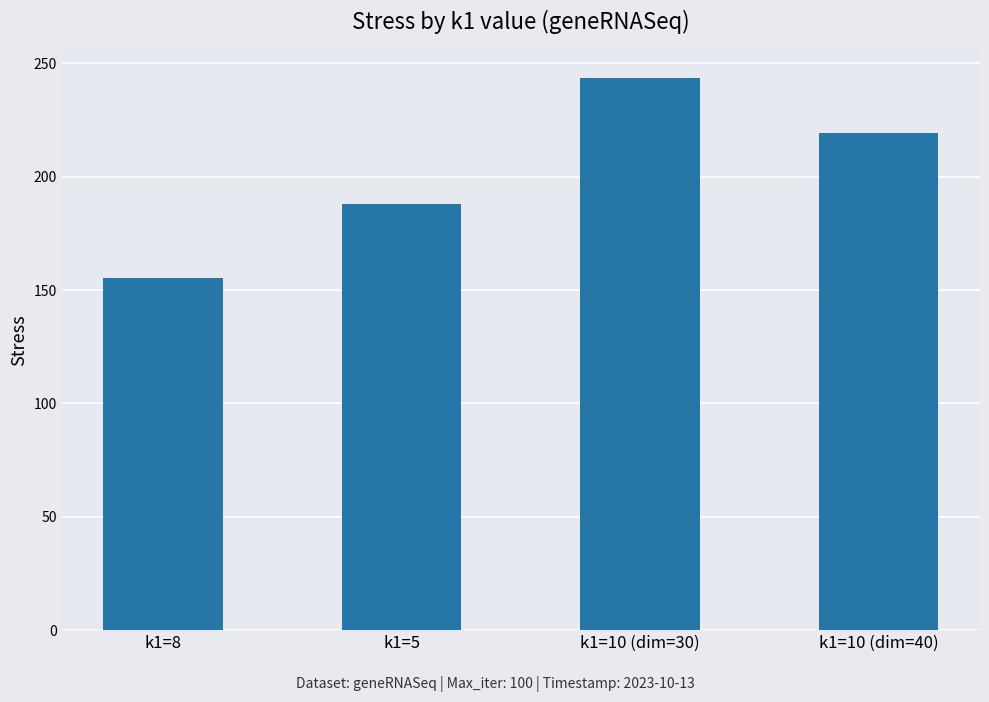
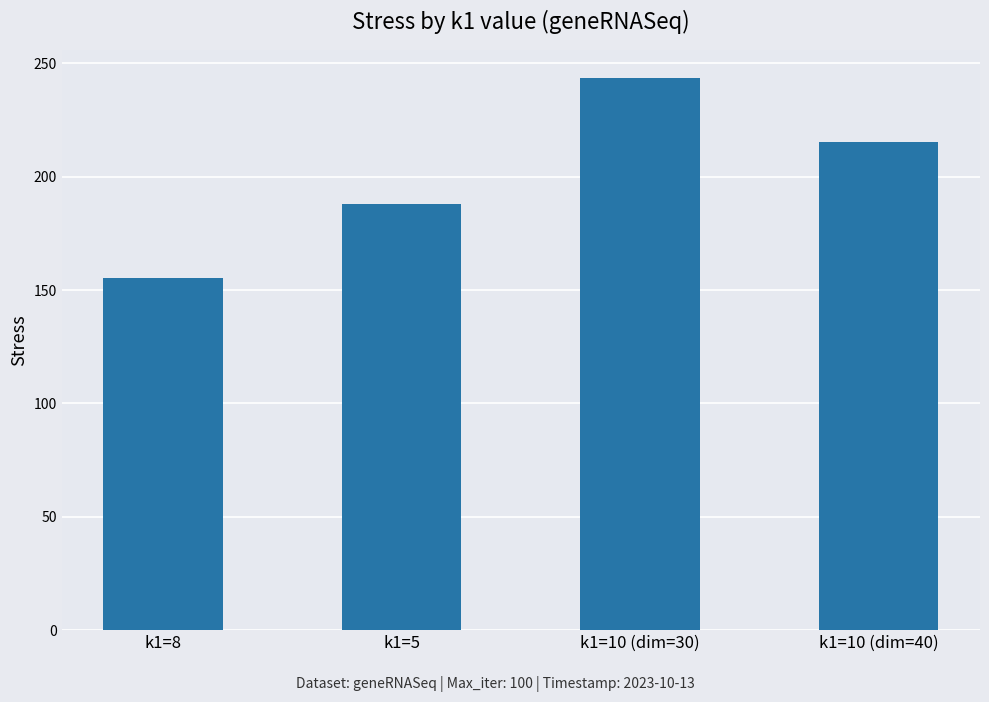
  {
    "k1=8": 155,
    "k1=5": 188,
    "k1=10 (dim=30)": 244,
-   "k1=10 (dim=40)": 219
+   "k1=10 (dim=40)": 215
  }
